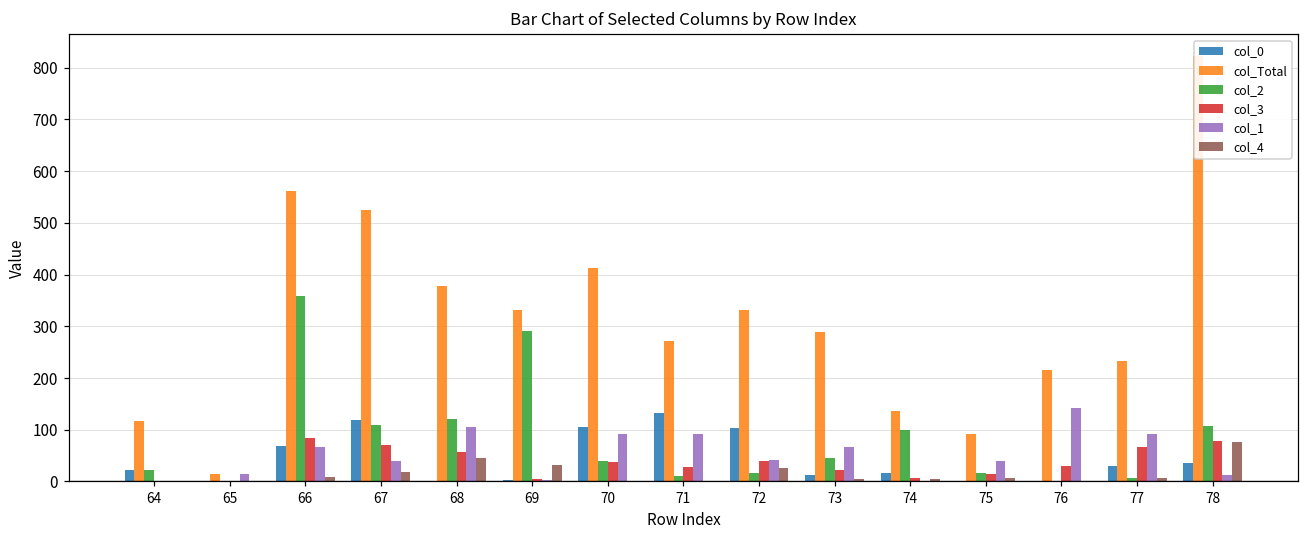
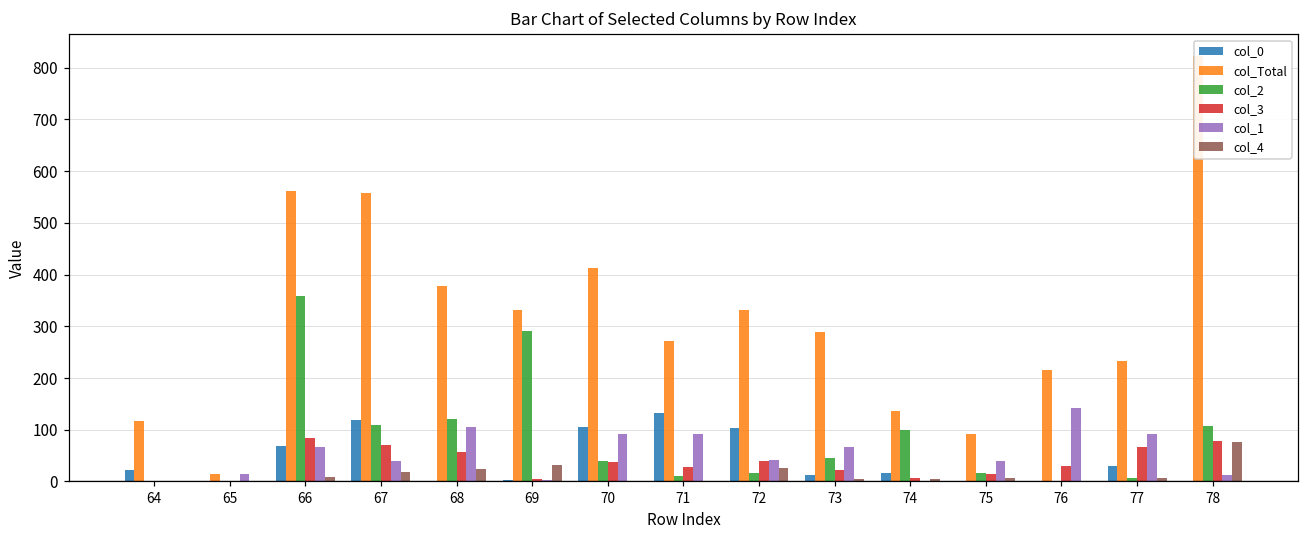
  {
    "col_0": {
      "64": 20,
      "65": 0,
      "66": 70,
      "67": 120,
      "68": 0,
      "70": 110,
      "71": 130,
      "72": 100,
      "73": 10,
      "74": 20,
      "75": 0,
      "76": 0,
      "77": 30,
-     "78": 40
+     "78": 0
    },
    "col_Total": {
      "64": 120,
      "65": 20,
      "66": 560,
-     "67": 520,
+     "67": 560,
      "68": 380,
      "69": 330,
      "70": 410,
      "71": 270,
      "72": 330,
      "73": 290,
      "74": 140,
      "75": 90,
      "76": 220,
      "77": 230
    },
    "col_2": {
-     "64": 20,
+     "64": 0,
      "65": 0,
      "66": 360,
      "67": 110,
      "68": 120,
      "69": 290,
      "70": 40,
      "71": 10,
      "72": 20,
      "73": 50,
      "74": 100,
      "75": 20,
      "76": 0,
      "77": 10,
      "78": 110
    },
    "col_3": {
      "64": 0,
      "65": 0,
      "66": 90,
      "67": 70,
      "68": 60,
      "70": 40,
      "71": 30,
      "72": 40,
      "73": 20,
      "74": 10,
      "75": 10,
      "76": 30,
      "77": 70,
      "78": 80
    },
    "col_1": {
      "64": 0,
      "65": 20,
      "66": 70,
      "67": 40,
      "68": 110,
      "70": 90,
      "71": 90,
      "72": 40,
      "73": 70,
      "74": 0,
      "75": 40,
      "76": 140,
      "77": 90,
      "78": 10
    },
    "col_4": {
      "64": 0,
      "65": 0,
      "66": 10,
      "67": 20,
-     "68": 50,
+     "68": 30,
      "69": 30,
      "70": 0,
      "72": 30,
      "75": 10,
      "76": 0,
      "77": 10,
      "78": 80
    }
  }
